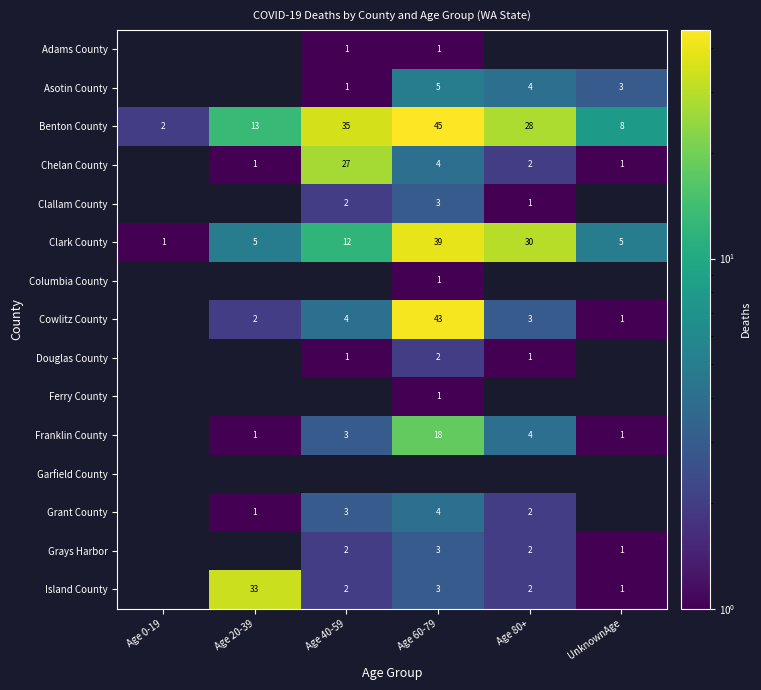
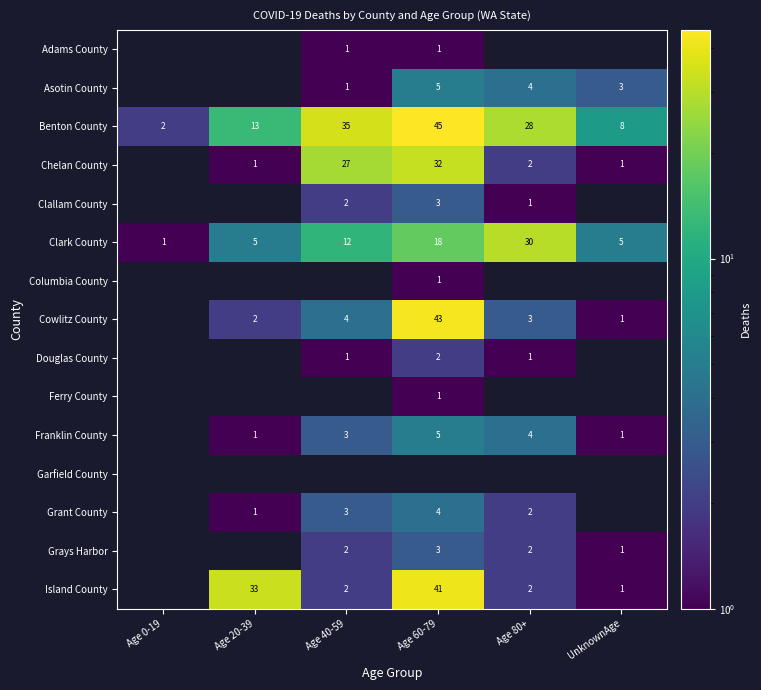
  {
    "Adams County": {
      "Age 40-59": 1,
      "Age 60-79": 1
    },
    "Asotin County": {
      "Age 40-59": 1,
      "Age 60-79": 5,
      "Age 80+": 4,
      "UnknownAge": 3
    },
    "Benton County": {
      "Age 0-19": 2,
      "Age 20-39": 13,
      "Age 40-59": 35,
      "Age 60-79": 45,
      "Age 80+": 28,
      "UnknownAge": 8
    },
    "Chelan County": {
      "Age 20-39": 1,
      "Age 40-59": 27,
-     "Age 60-79": 4,
+     "Age 60-79": 32,
      "Age 80+": 2,
      "UnknownAge": 1
    },
    "Clallam County": {
      "Age 40-59": 2,
      "Age 60-79": 3,
      "Age 80+": 1
    },
    "Clark County": {
      "Age 0-19": 1,
      "Age 20-39": 5,
      "Age 40-59": 12,
-     "Age 60-79": 39,
+     "Age 60-79": 18,
      "Age 80+": 30,
      "UnknownAge": 5
    },
    "Columbia County": {
      "Age 60-79": 1
    },
    "Cowlitz County": {
      "Age 20-39": 2,
      "Age 40-59": 4,
      "Age 60-79": 43,
      "Age 80+": 3,
      "UnknownAge": 1
    },
    "Douglas County": {
      "Age 40-59": 1,
      "Age 60-79": 2,
      "Age 80+": 1
    },
    "Ferry County": {
      "Age 60-79": 1
    },
    "Franklin County": {
      "Age 20-39": 1,
      "Age 40-59": 3,
-     "Age 60-79": 18,
+     "Age 60-79": 5,
      "Age 80+": 4,
      "UnknownAge": 1
    },
    "Grant County": {
      "Age 20-39": 1,
      "Age 40-59": 3,
      "Age 60-79": 4,
      "Age 80+": 2
    },
    "Grays Harbor": {
      "Age 40-59": 2,
      "Age 60-79": 3,
      "Age 80+": 2,
      "UnknownAge": 1
    },
    "Island County": {
      "Age 20-39": 33,
      "Age 40-59": 2,
-     "Age 60-79": 3,
+     "Age 60-79": 41,
      "Age 80+": 2,
      "UnknownAge": 1
    }
  }
